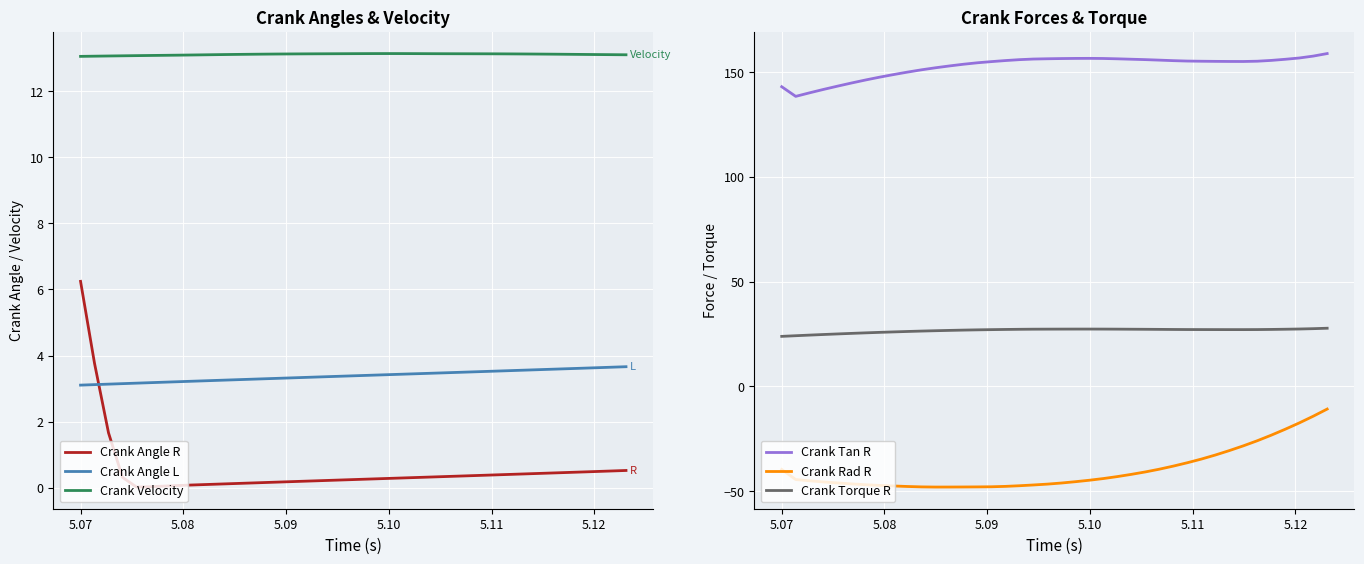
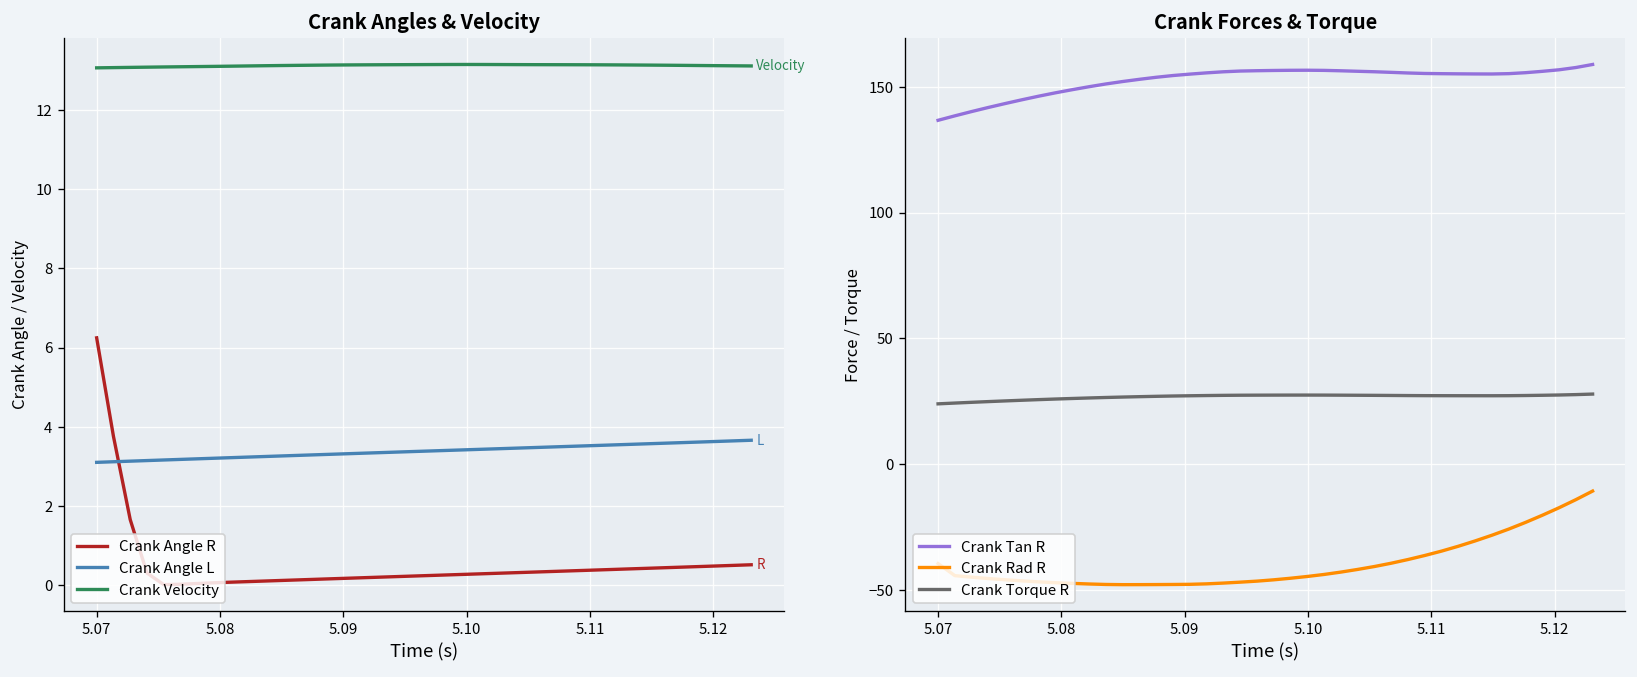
  {
    "Crank Angles & Velocity": {
      "Crank Angle R": {
        "5.07": 6.2
      },
      "Crank Angle L": {
        "5.07": 3.1
      },
      "Crank Velocity": {
        "5.07": 13.1
      }
    },
    "Crank Forces & Torque": {
      "Crank Tan R": {
-       "5.07": 143
+       "5.07": 137
      },
      "Crank Torque R": {
        "5.07": 24
      }
    }
  }
